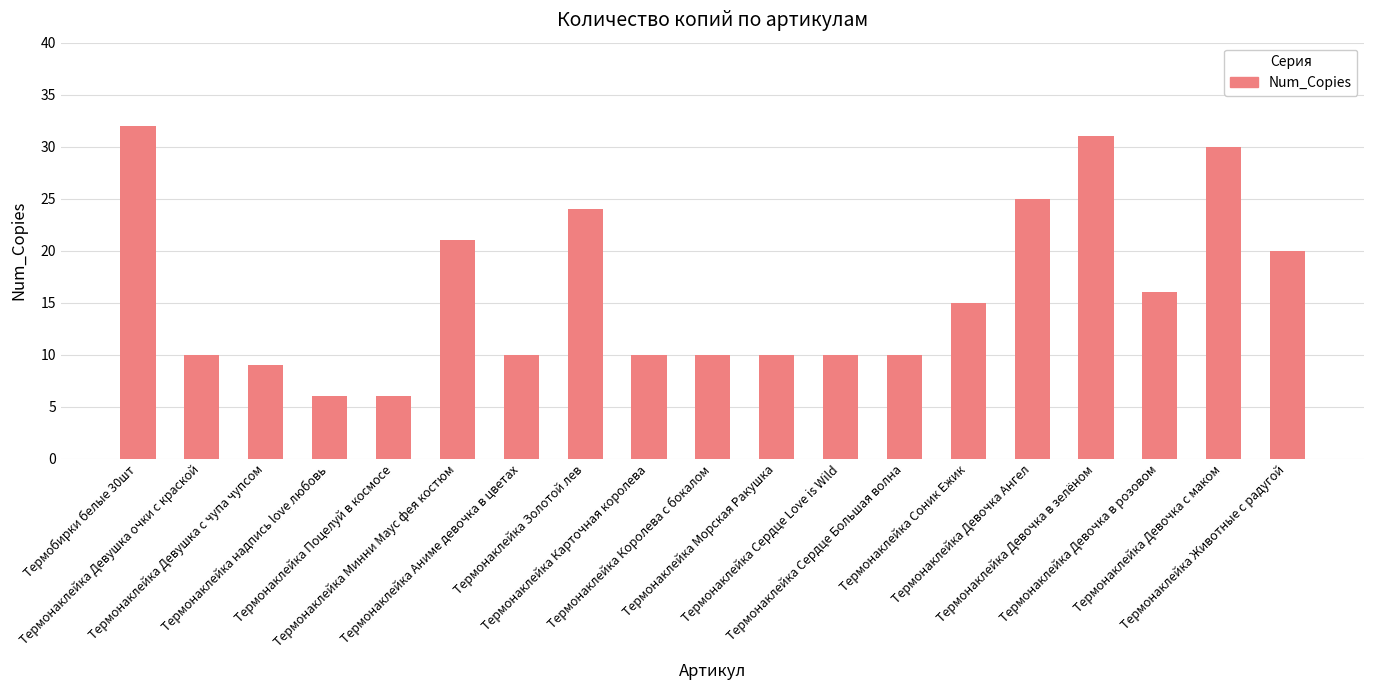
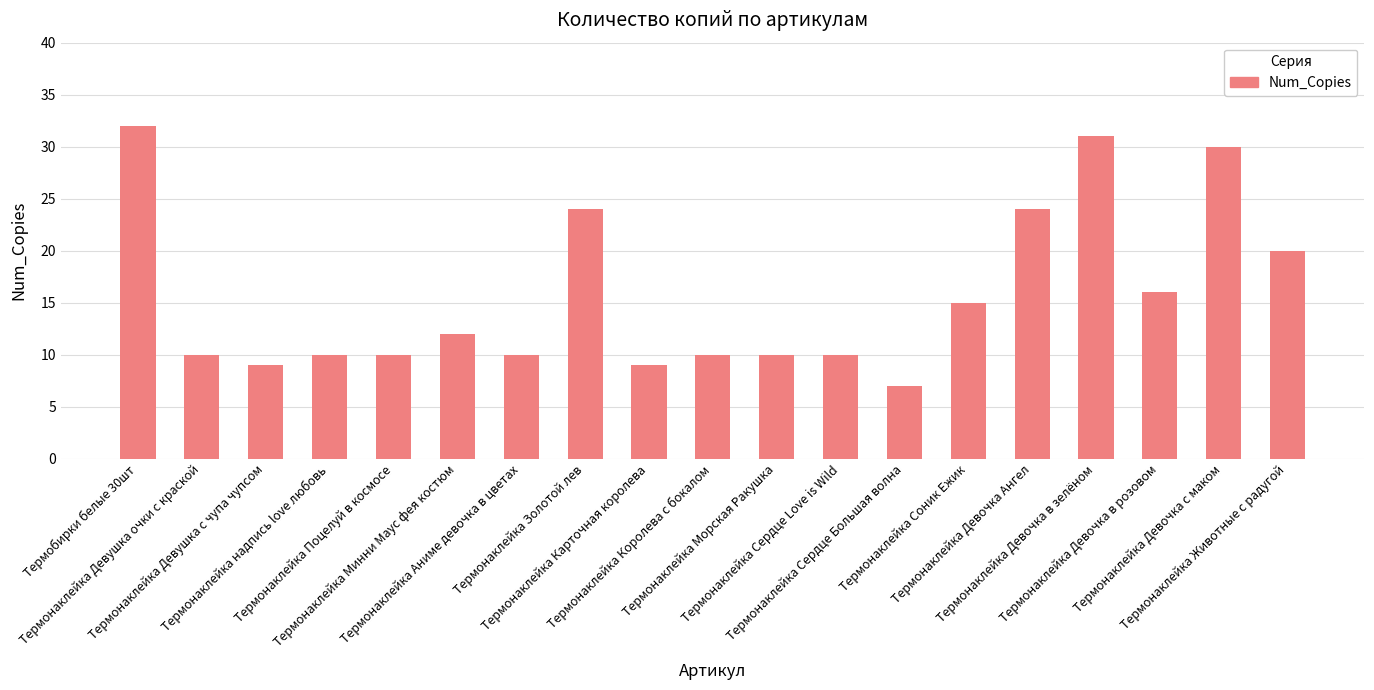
  {
    "Термобирки белые 30шт": 32,
    "Термонаклейка Девушка очки с краской": 10,
    "Термонаклейка Девушка с чупа чупсом": 9,
-   "Термонаклейка надпись love любовь": 6,
-   "Термонаклейка Поцелуй в космосе": 6,
-   "Термонаклейка Минни Маус фея костюм": 21,
+   "Термонаклейка надпись love любовь": 10,
+   "Термонаклейка Поцелуй в космосе": 10,
+   "Термонаклейка Минни Маус фея костюм": 12,
    "Термонаклейка Аниме девочка в цветах": 10,
    "Термонаклейка Золотой лев": 24,
-   "Термонаклейка Карточная королева": 10,
+   "Термонаклейка Карточная королева": 9,
    "Термонаклейка Королева с бокалом": 10,
    "Термонаклейка Морская Ракушка": 10,
    "Термонаклейка Сердце Love is Wild": 10,
-   "Термонаклейка Сердце Большая волна": 10,
+   "Термонаклейка Сердце Большая волна": 7,
    "Термонаклейка Соник Ежик": 15,
-   "Термонаклейка Девочка Ангел": 25,
+   "Термонаклейка Девочка Ангел": 24,
    "Термонаклейка Девочка в зелёном": 31,
    "Термонаклейка Девочка в розовом": 16,
    "Термонаклейка Девочка с маком": 30,
    "Термонаклейка Животные с радугой": 20
  }
